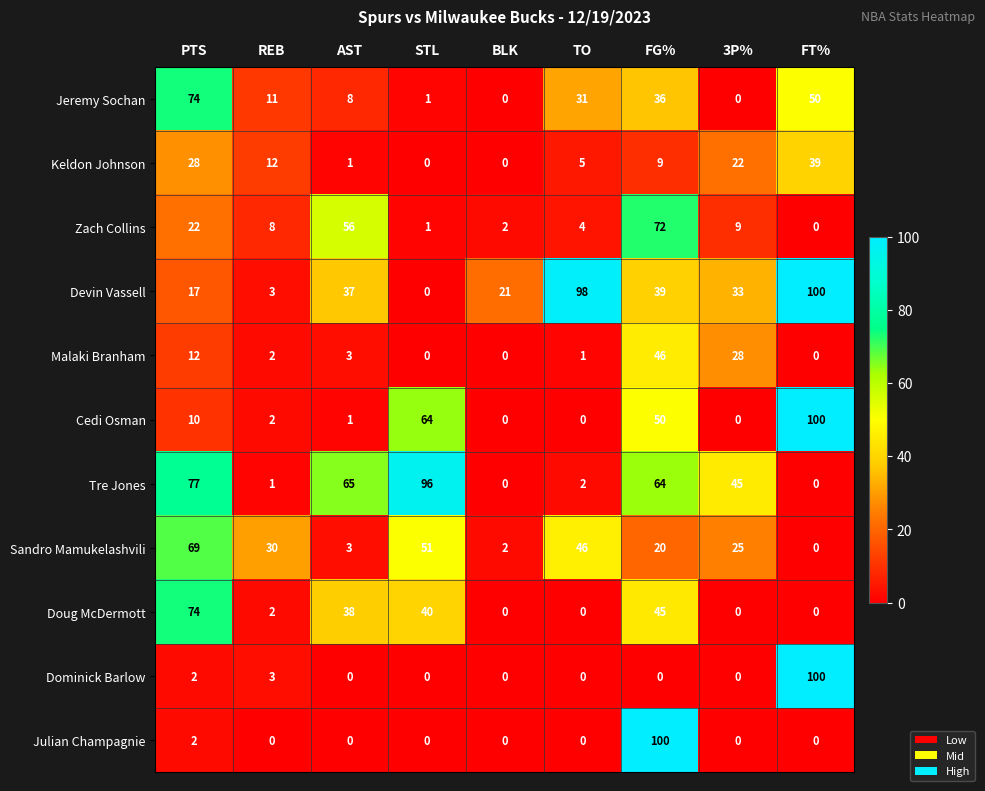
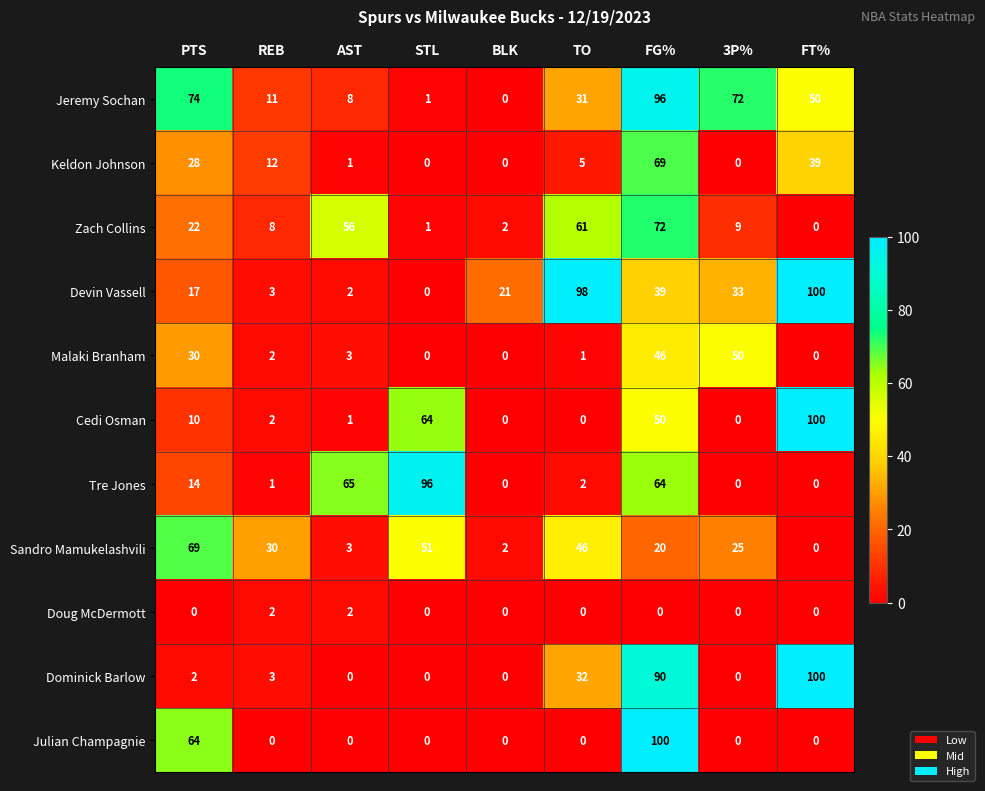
  {
    "Jeremy Sochan": {
      "PTS": 74,
      "REB": 11,
      "AST": 8,
      "STL": 1,
      "BLK": 0,
      "TO": 31,
-     "FG%": 36,
-     "3P%": 0,
+     "FG%": 96,
+     "3P%": 72,
      "FT%": 50
    },
    "Keldon Johnson": {
      "PTS": 28,
      "REB": 12,
      "AST": 1,
      "STL": 0,
      "BLK": 0,
      "TO": 5,
-     "FG%": 9,
-     "3P%": 22,
+     "FG%": 69,
+     "3P%": 0,
      "FT%": 39
    },
    "Zach Collins": {
      "PTS": 22,
      "REB": 8,
      "AST": 56,
      "STL": 1,
      "BLK": 2,
-     "TO": 4,
+     "TO": 61,
      "FG%": 72,
      "3P%": 9,
      "FT%": 0
    },
    "Devin Vassell": {
      "PTS": 17,
      "REB": 3,
-     "AST": 37,
+     "AST": 2,
      "STL": 0,
      "BLK": 21,
      "TO": 98,
      "FG%": 39,
      "3P%": 33,
      "FT%": 100
    },
    "Malaki Branham": {
-     "PTS": 12,
+     "PTS": 30,
      "REB": 2,
      "AST": 3,
      "STL": 0,
      "BLK": 0,
      "TO": 1,
      "FG%": 46,
-     "3P%": 28,
+     "3P%": 50,
      "FT%": 0
    },
    "Cedi Osman": {
      "PTS": 10,
      "REB": 2,
      "AST": 1,
      "STL": 64,
      "BLK": 0,
      "TO": 0,
      "FG%": 50,
      "3P%": 0,
      "FT%": 100
    },
    "Tre Jones": {
-     "PTS": 77,
+     "PTS": 14,
      "REB": 1,
      "AST": 65,
      "STL": 96,
      "BLK": 0,
      "TO": 2,
      "FG%": 64,
-     "3P%": 45,
+     "3P%": 0,
      "FT%": 0
    },
    "Sandro Mamukelashvili": {
      "PTS": 69,
      "REB": 30,
      "AST": 3,
      "STL": 51,
      "BLK": 2,
      "TO": 46,
      "FG%": 20,
      "3P%": 25,
      "FT%": 0
    },
    "Doug McDermott": {
-     "PTS": 74,
+     "PTS": 0,
      "REB": 2,
-     "AST": 38,
-     "STL": 40,
+     "AST": 2,
+     "STL": 0,
      "BLK": 0,
      "TO": 0,
-     "FG%": 45,
+     "FG%": 0,
      "3P%": 0,
      "FT%": 0
    },
    "Dominick Barlow": {
      "PTS": 2,
      "REB": 3,
      "AST": 0,
      "STL": 0,
      "BLK": 0,
-     "TO": 0,
-     "FG%": 0,
+     "TO": 32,
+     "FG%": 90,
      "3P%": 0,
      "FT%": 100
    },
    "Julian Champagnie": {
-     "PTS": 2,
+     "PTS": 64,
      "REB": 0,
      "AST": 0,
      "STL": 0,
      "BLK": 0,
      "TO": 0,
      "FG%": 100,
      "3P%": 0,
      "FT%": 0
    }
  }
